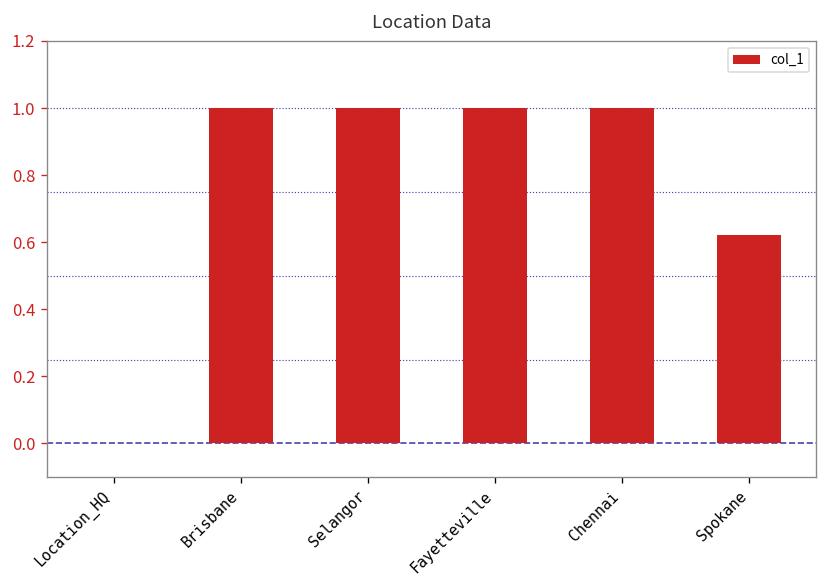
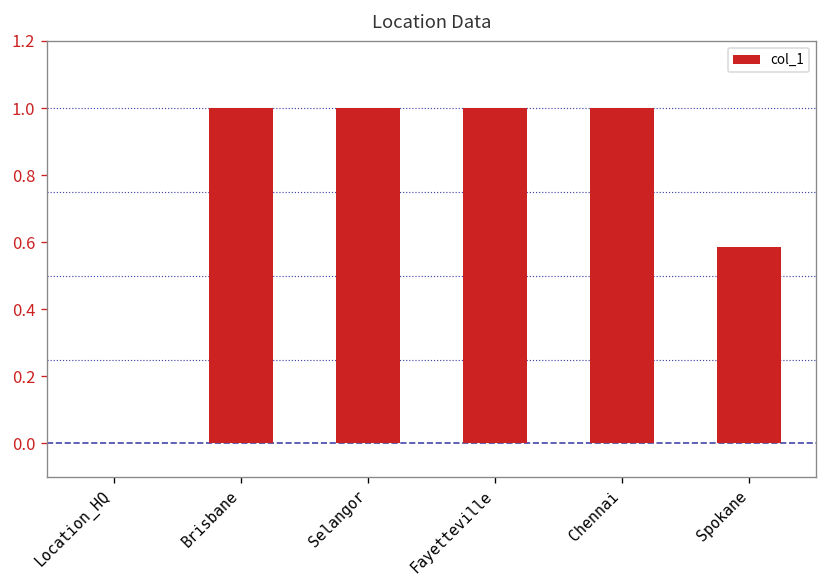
  {
    "Location_HQ": 0.00,
    "Brisbane": 1.00,
    "Selangor": 1.00,
    "Fayetteville": 1.00,
    "Chennai": 1.00,
-   "Spokane": 0.62
+   "Spokane": 0.59
  }
